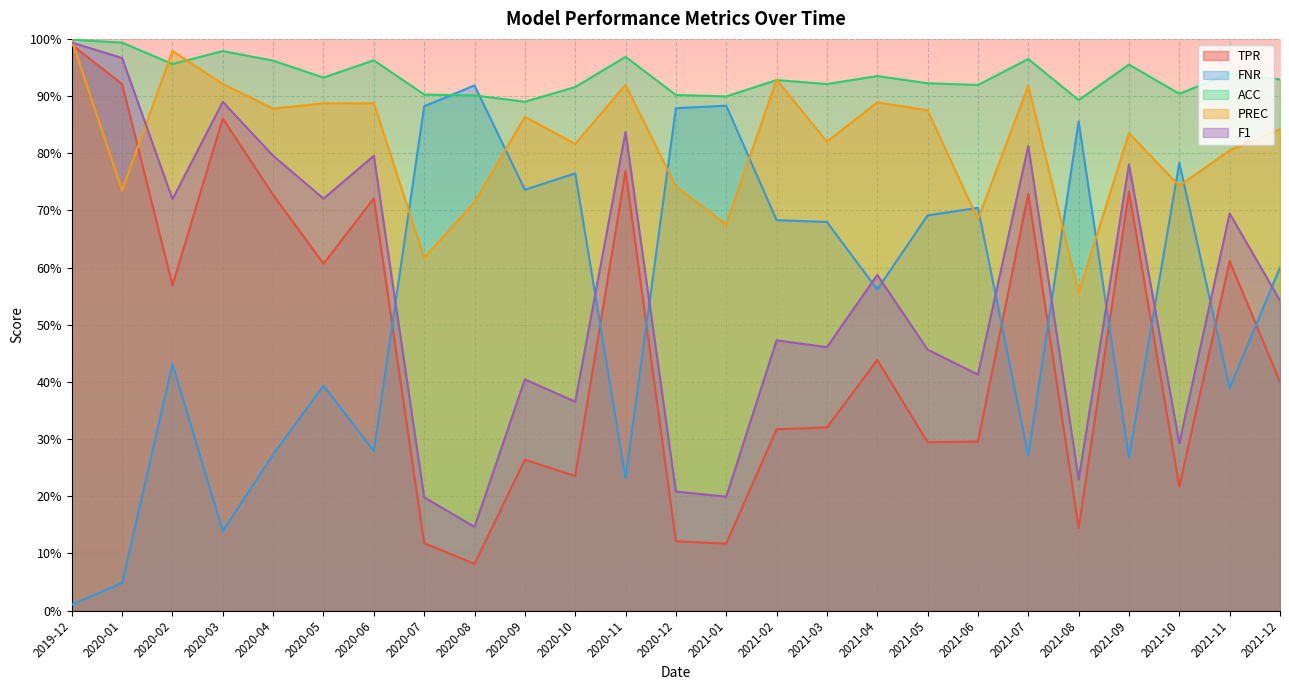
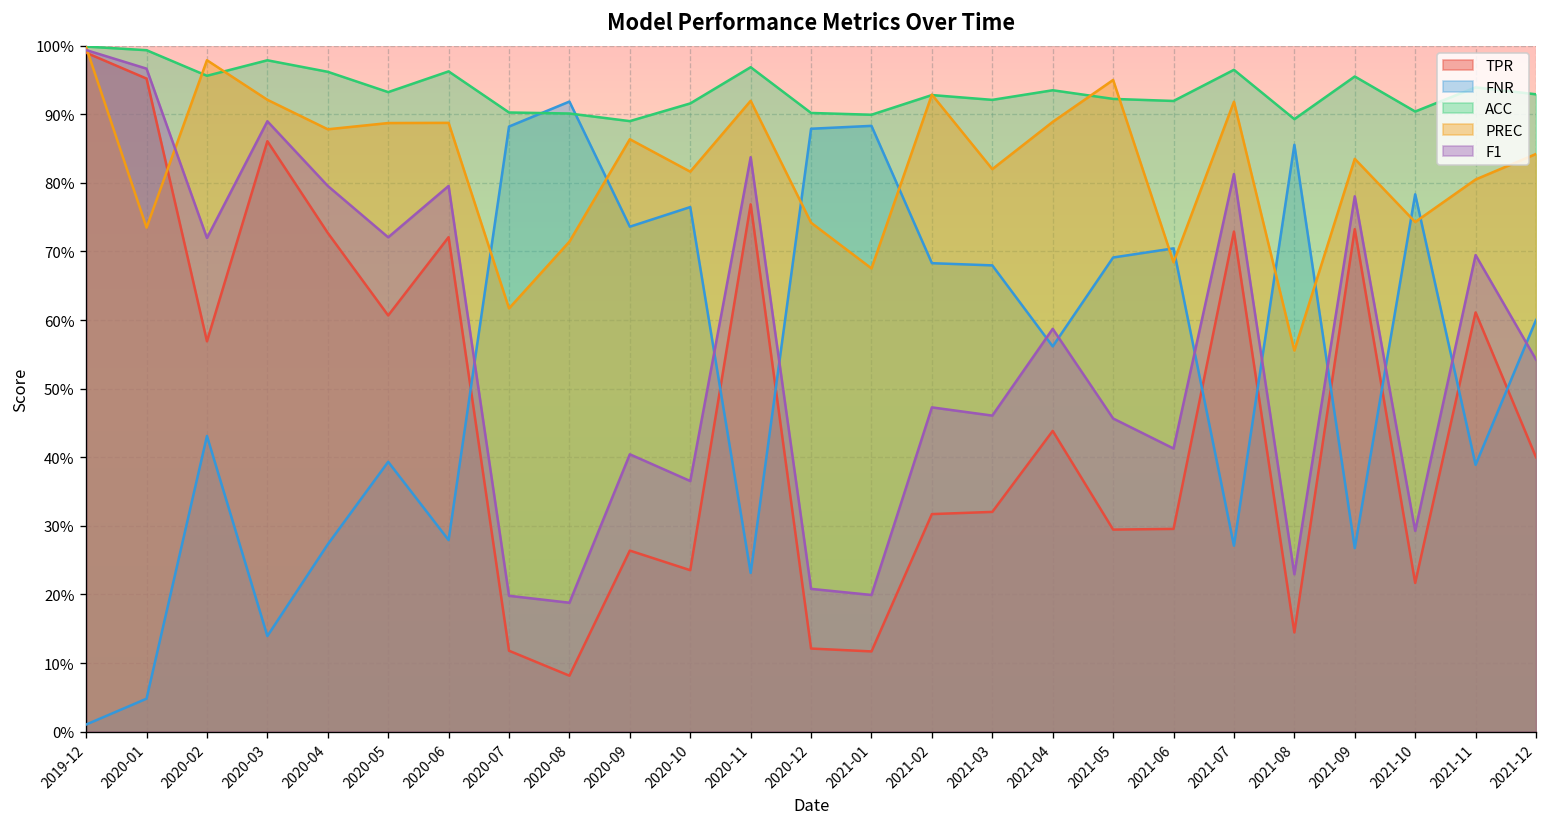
  {
    "TPR": {
-     "2020-01": "92%",
+     "2020-01": "95%",
      "2020-02": "57%",
      "2020-03": "86%",
      "2020-04": "73%",
      "2020-05": "61%",
      "2020-06": "72%",
      "2020-07": "12%",
      "2020-08": "8%",
      "2020-09": "26%",
      "2020-10": "24%",
      "2020-11": "77%",
      "2020-12": "12%",
      "2021-01": "12%",
      "2021-02": "32%",
      "2021-03": "32%",
      "2021-04": "44%",
      "2021-05": "29%",
      "2021-06": "30%",
      "2021-07": "73%",
      "2021-08": "14%",
      "2021-09": "73%",
      "2021-10": "22%",
      "2021-11": "61%",
      "2021-12": "40%"
    },
    "FNR": {
      "2019-12": "1%",
      "2020-01": "5%",
      "2020-02": "43%",
      "2020-03": "14%",
      "2020-04": "27%",
      "2020-05": "39%",
      "2020-06": "28%",
      "2020-07": "88%",
      "2020-08": "92%",
      "2020-09": "74%",
      "2020-10": "76%",
      "2020-11": "23%",
      "2020-12": "88%",
      "2021-01": "88%",
      "2021-02": "68%",
      "2021-03": "68%",
      "2021-04": "56%",
      "2021-05": "69%",
      "2021-06": "70%",
      "2021-07": "27%",
      "2021-08": "86%",
      "2021-09": "27%",
      "2021-10": "78%",
      "2021-11": "39%",
      "2021-12": "60%"
    },
    "ACC": {
      "2020-01": "99%",
      "2020-02": "96%",
      "2020-03": "98%",
      "2020-04": "96%",
      "2020-05": "93%",
      "2020-06": "96%",
      "2020-07": "90%",
      "2020-08": "90%",
      "2020-09": "89%",
      "2020-10": "92%",
      "2020-11": "97%",
      "2020-12": "90%",
      "2021-01": "90%",
      "2021-03": "92%",
      "2021-04": "94%",
      "2021-05": "92%",
      "2021-06": "92%",
      "2021-07": "96%",
      "2021-08": "89%",
      "2021-09": "96%",
      "2021-10": "90%",
      "2021-12": "93%"
    },
    "PREC": {
      "2020-01": "73%",
      "2020-02": "98%",
      "2020-03": "92%",
      "2020-04": "88%",
      "2020-05": "89%",
      "2020-06": "89%",
      "2020-07": "62%",
      "2020-08": "71%",
      "2020-09": "86%",
      "2020-10": "82%",
      "2020-11": "92%",
      "2020-12": "74%",
      "2021-01": "68%",
      "2021-03": "82%",
      "2021-04": "89%",
-     "2021-05": "88%",
+     "2021-05": "95%",
      "2021-06": "68%",
      "2021-07": "92%",
      "2021-08": "56%",
      "2021-09": "84%",
      "2021-10": "74%",
      "2021-11": "80%",
      "2021-12": "84%"
    },
    "F1": {
      "2020-01": "97%",
      "2020-02": "72%",
      "2020-03": "89%",
      "2020-04": "80%",
      "2020-05": "72%",
      "2020-06": "80%",
      "2020-07": "20%",
-     "2020-08": "15%",
+     "2020-08": "19%",
      "2020-09": "40%",
      "2020-10": "37%",
      "2020-11": "84%",
      "2020-12": "21%",
      "2021-01": "20%",
      "2021-02": "47%",
      "2021-03": "46%",
      "2021-04": "59%",
      "2021-05": "46%",
      "2021-06": "41%",
      "2021-07": "81%",
      "2021-08": "23%",
      "2021-09": "78%",
      "2021-10": "29%",
      "2021-11": "69%",
      "2021-12": "54%"
    }
  }
